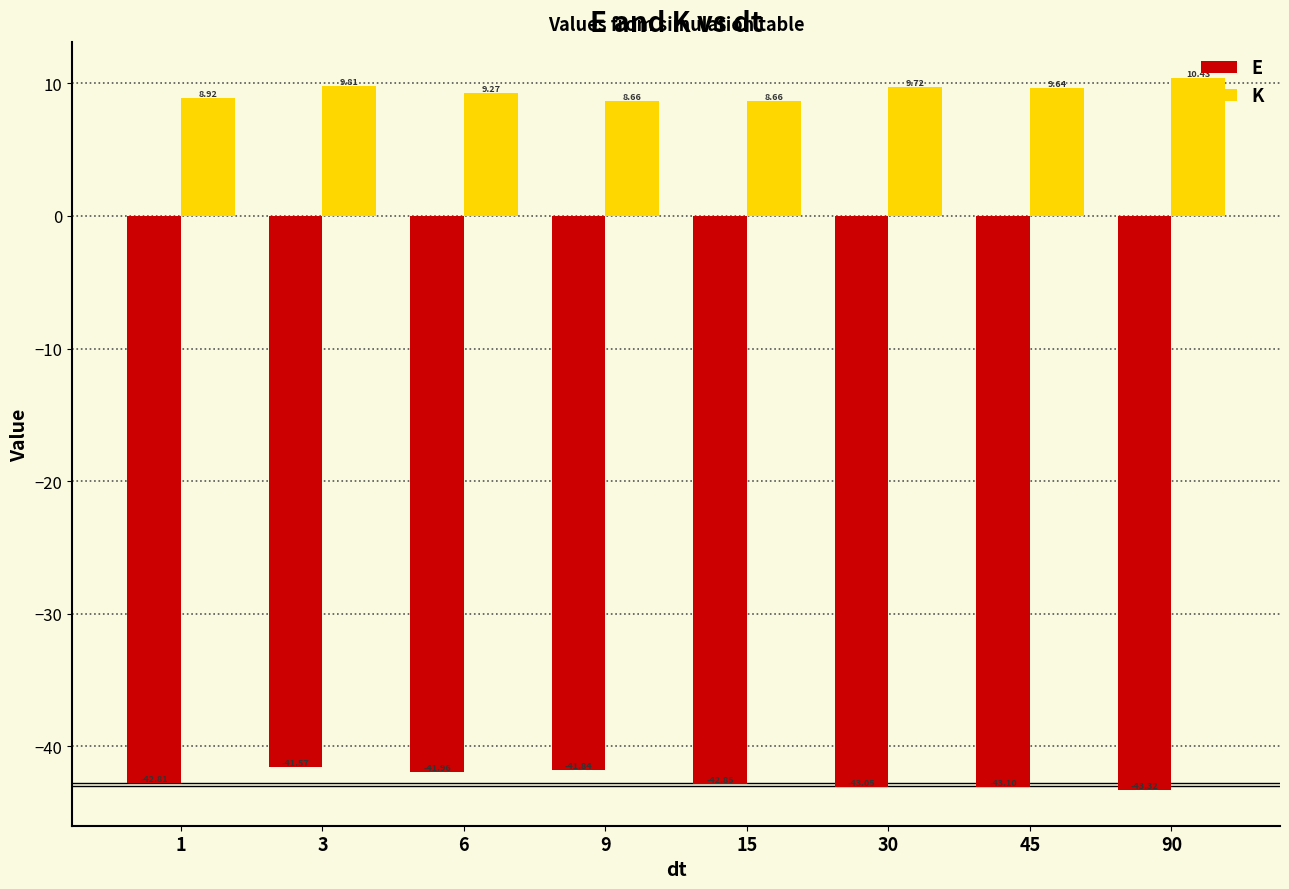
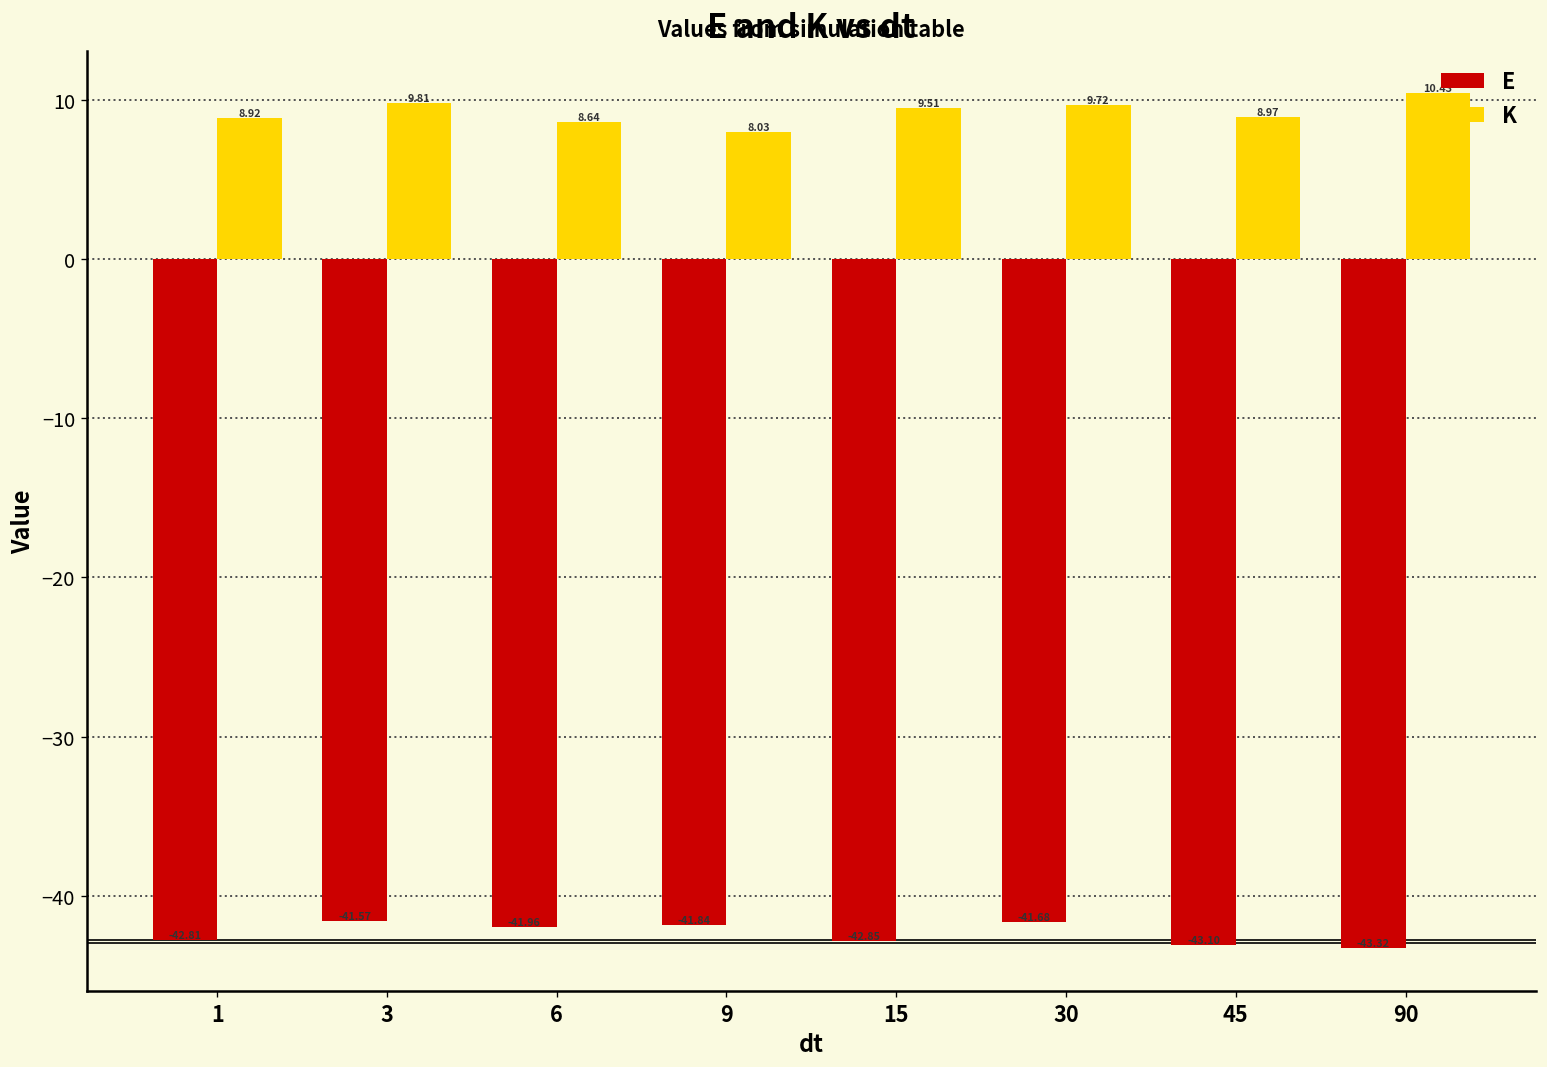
  {
    "E": {
      "1": -42.81,
      "3": -41.57,
      "6": -41.96,
      "9": -41.84,
      "15": -42.85,
-     "30": -43.05,
+     "30": -41.68,
      "45": -43.10,
      "90": -43.32
    },
    "K": {
      "1": 8.92,
      "3": 9.81,
-     "6": 9.27,
-     "9": 8.66,
-     "15": 8.66,
+     "6": 8.64,
+     "9": 8.03,
+     "15": 9.51,
      "30": 9.72,
-     "45": 9.64,
+     "45": 8.97,
      "90": 10.43
    }
  }
